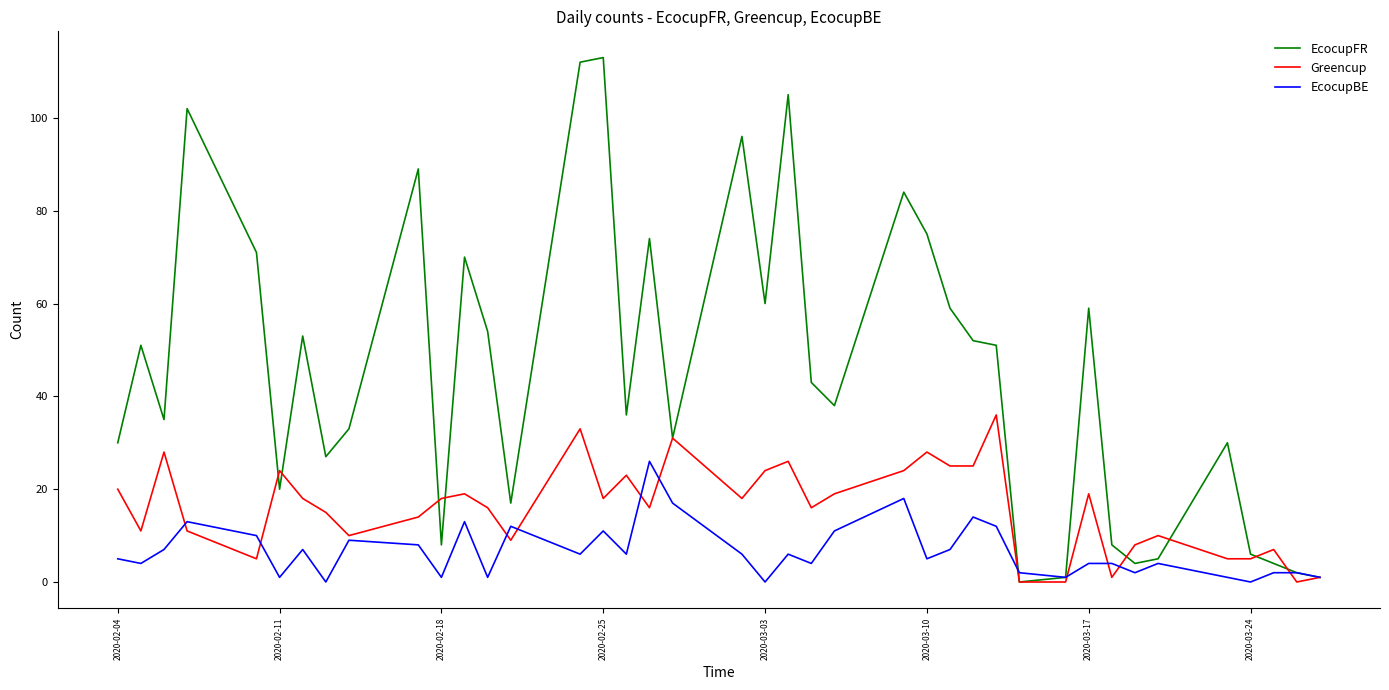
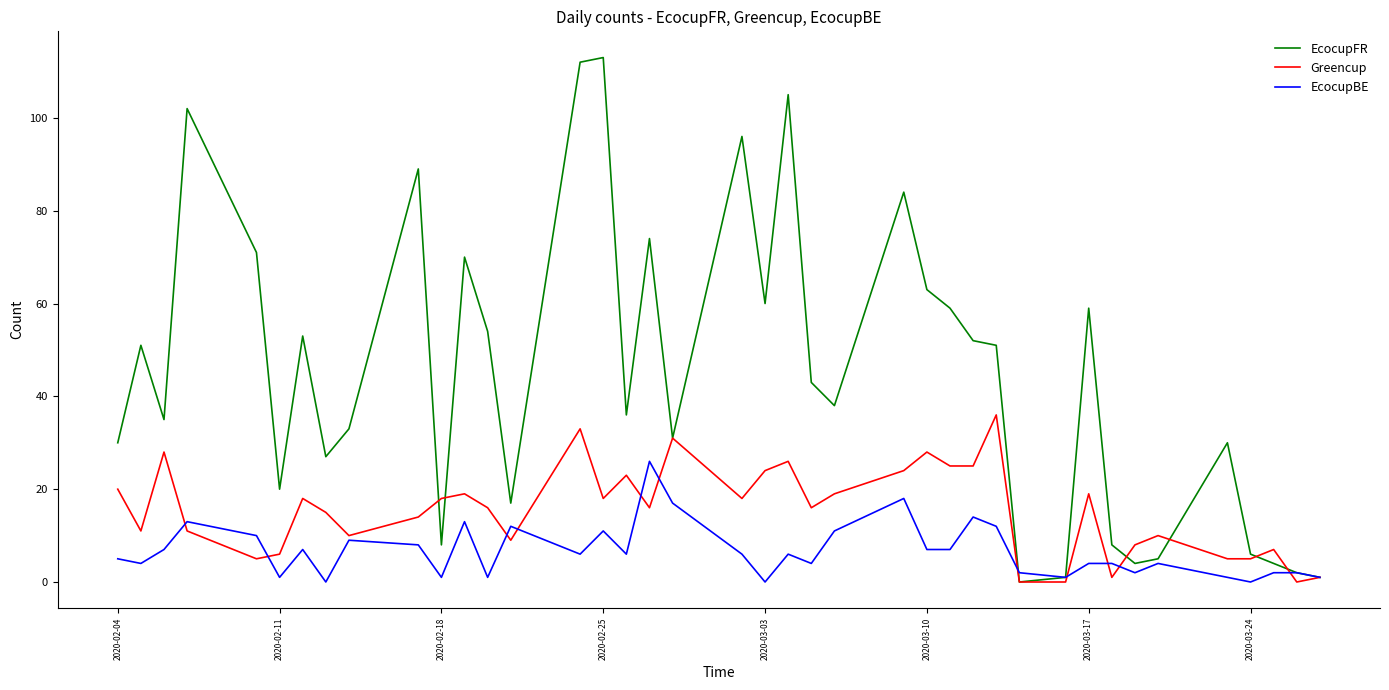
  {
    "EcocupFR": {
      "2020-02-04": 30,
      "2020-02-11": 20,
      "2020-02-18": 8,
      "2020-02-25": 113,
      "2020-03-03": 60,
-     "2020-03-10": 75,
+     "2020-03-10": 63,
      "2020-03-17": 59,
      "2020-03-24": 6
    },
    "Greencup": {
      "2020-02-04": 20,
-     "2020-02-11": 24,
+     "2020-02-11": 6,
      "2020-02-18": 18,
      "2020-02-25": 18,
      "2020-03-03": 24,
      "2020-03-10": 28,
      "2020-03-17": 19,
      "2020-03-24": 5
    },
    "EcocupBE": {
      "2020-02-04": 5,
      "2020-02-11": 1,
      "2020-02-18": 1,
      "2020-02-25": 11,
      "2020-03-03": 0,
-     "2020-03-10": 5,
+     "2020-03-10": 7,
      "2020-03-17": 4,
      "2020-03-24": 0
    }
  }
